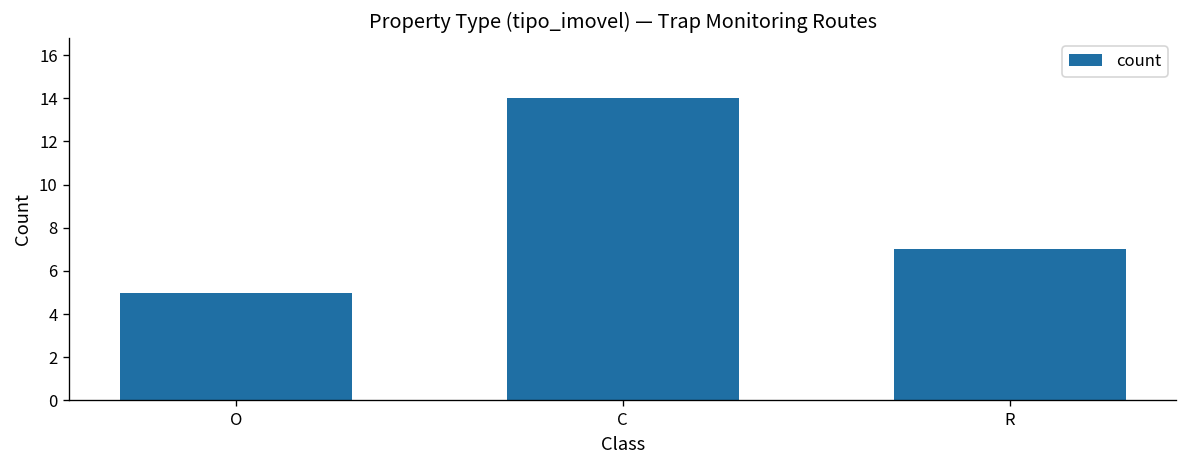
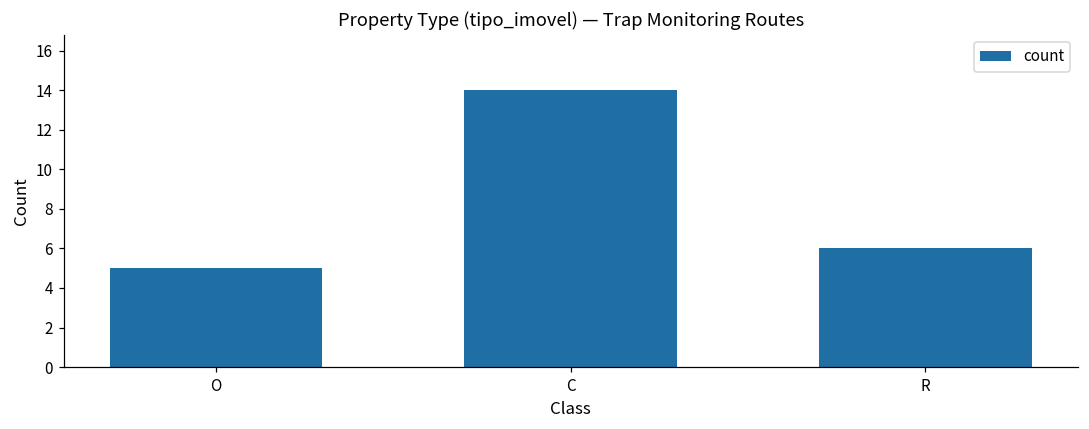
  {
    "O": 5,
    "C": 14,
-   "R": 7
+   "R": 6
  }
